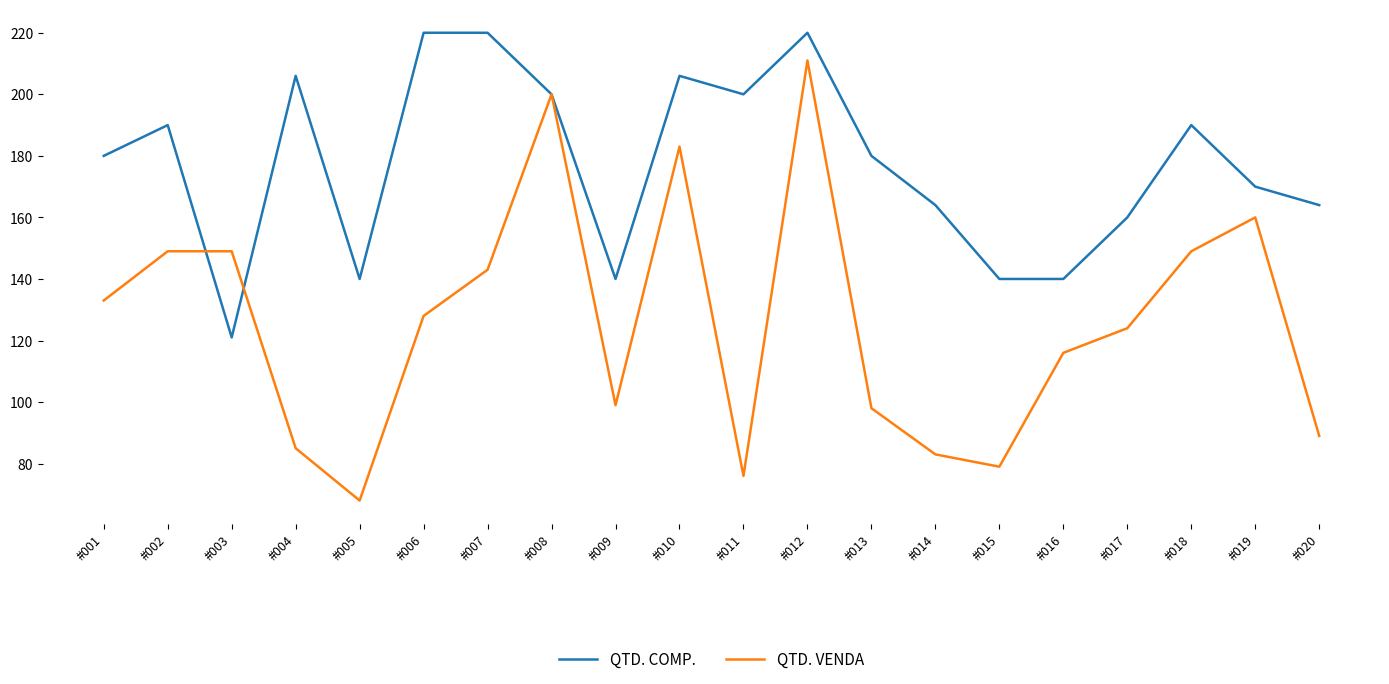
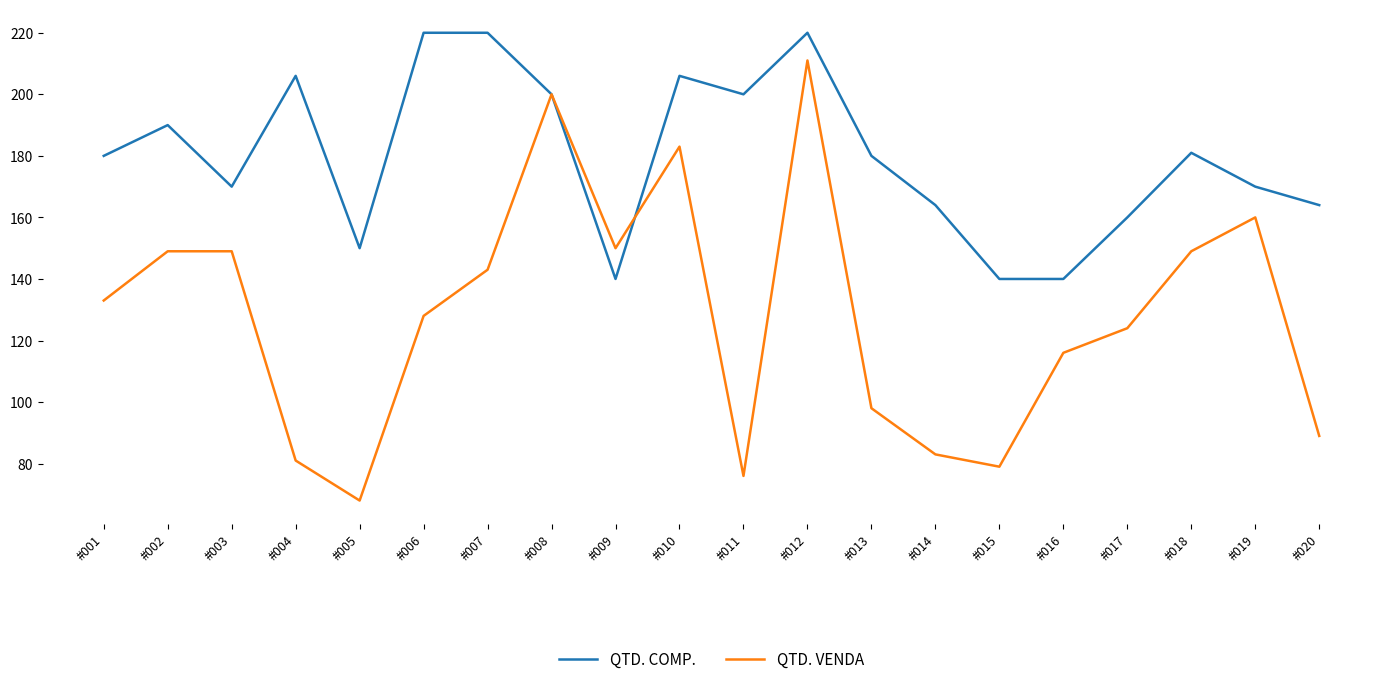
  {
    "QTD. COMP.": {
      "#001": 180,
      "#002": 190,
-     "#003": 121,
+     "#003": 170,
      "#004": 206,
-     "#005": 140,
+     "#005": 150,
      "#006": 220,
      "#007": 220,
      "#009": 140,
      "#010": 206,
      "#011": 200,
      "#012": 220,
      "#013": 180,
      "#014": 164,
      "#015": 140,
      "#016": 140,
      "#017": 160,
-     "#018": 190,
+     "#018": 181,
      "#019": 170,
      "#020": 164
    },
    "QTD. VENDA": {
      "#001": 133,
      "#002": 149,
      "#003": 149,
-     "#004": 85,
+     "#004": 81,
      "#005": 68,
      "#006": 128,
      "#007": 143,
-     "#009": 99,
+     "#009": 150,
      "#010": 183,
      "#011": 76,
      "#012": 211,
      "#013": 98,
      "#014": 83,
      "#015": 79,
      "#016": 116,
      "#017": 124,
      "#018": 149,
      "#019": 160,
      "#020": 89
    }
  }
